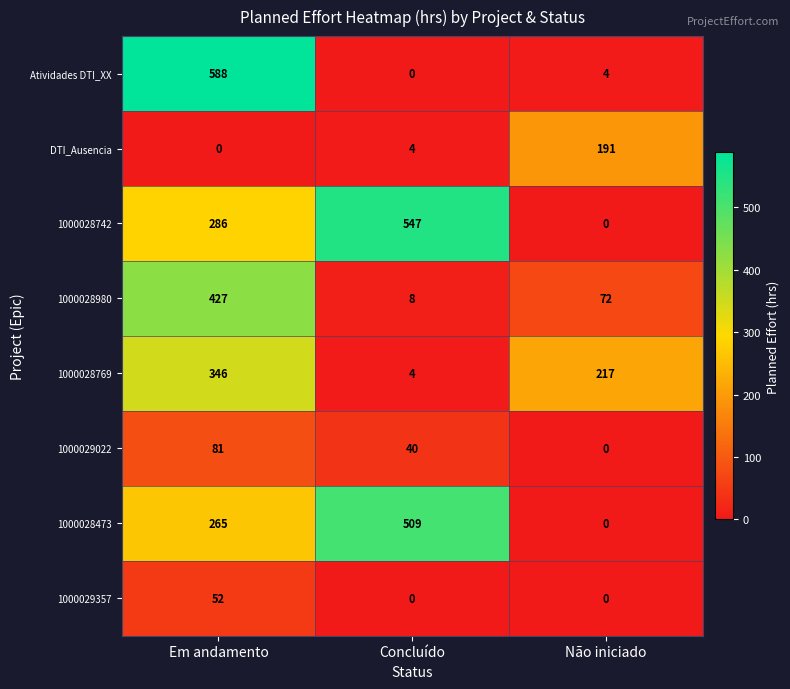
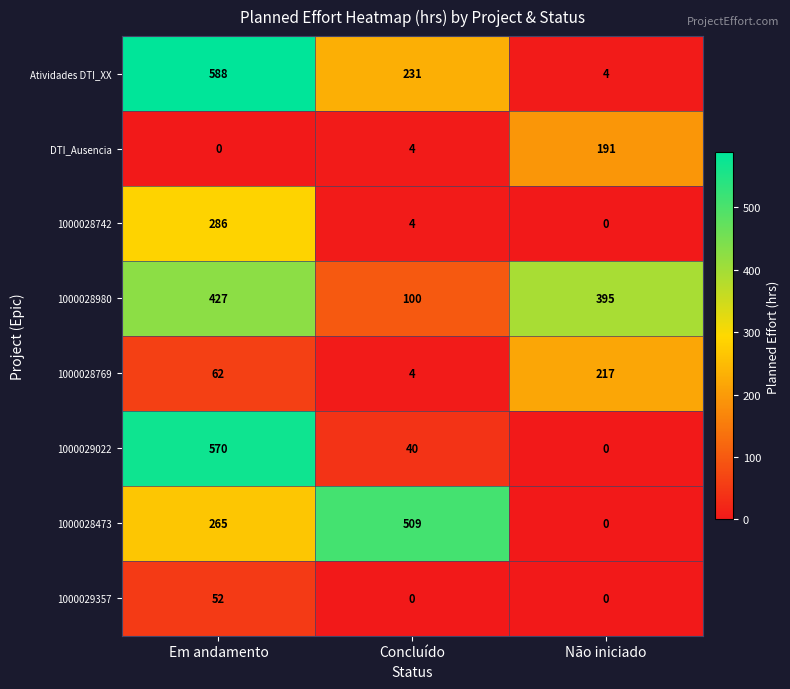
  {
    "Atividades DTI_XX": {
      "Em andamento": 588,
-     "Concluído": 0,
+     "Concluído": 231,
      "Não iniciado": 4
    },
    "DTI_Ausencia": {
      "Em andamento": 0,
      "Concluído": 4,
      "Não iniciado": 191
    },
    "1000028742": {
      "Em andamento": 286,
-     "Concluído": 547,
+     "Concluído": 4,
      "Não iniciado": 0
    },
    "1000028980": {
      "Em andamento": 427,
-     "Concluído": 8,
-     "Não iniciado": 72
+     "Concluído": 100,
+     "Não iniciado": 395
    },
    "1000028769": {
-     "Em andamento": 346,
+     "Em andamento": 62,
      "Concluído": 4,
      "Não iniciado": 217
    },
    "1000029022": {
-     "Em andamento": 81,
+     "Em andamento": 570,
      "Concluído": 40,
      "Não iniciado": 0
    },
    "1000028473": {
      "Em andamento": 265,
      "Concluído": 509,
      "Não iniciado": 0
    },
    "1000029357": {
      "Em andamento": 52,
      "Concluído": 0,
      "Não iniciado": 0
    }
  }
